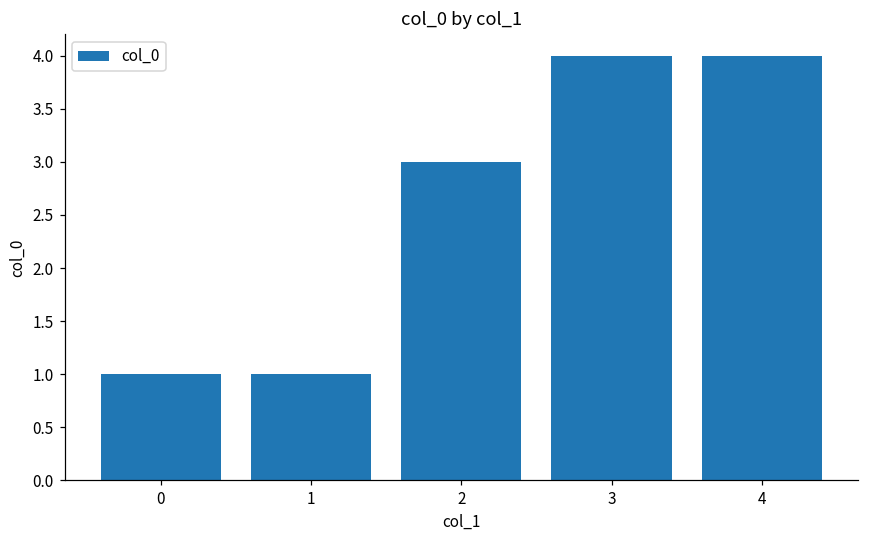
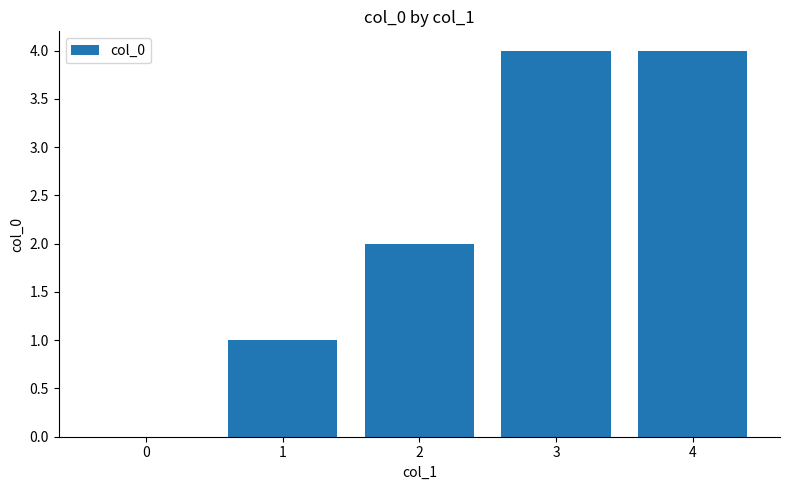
  {
-   "0": 1,
+   "0": 0,
    "1": 1,
-   "2": 3,
+   "2": 2,
    "3": 4,
    "4": 4
  }
